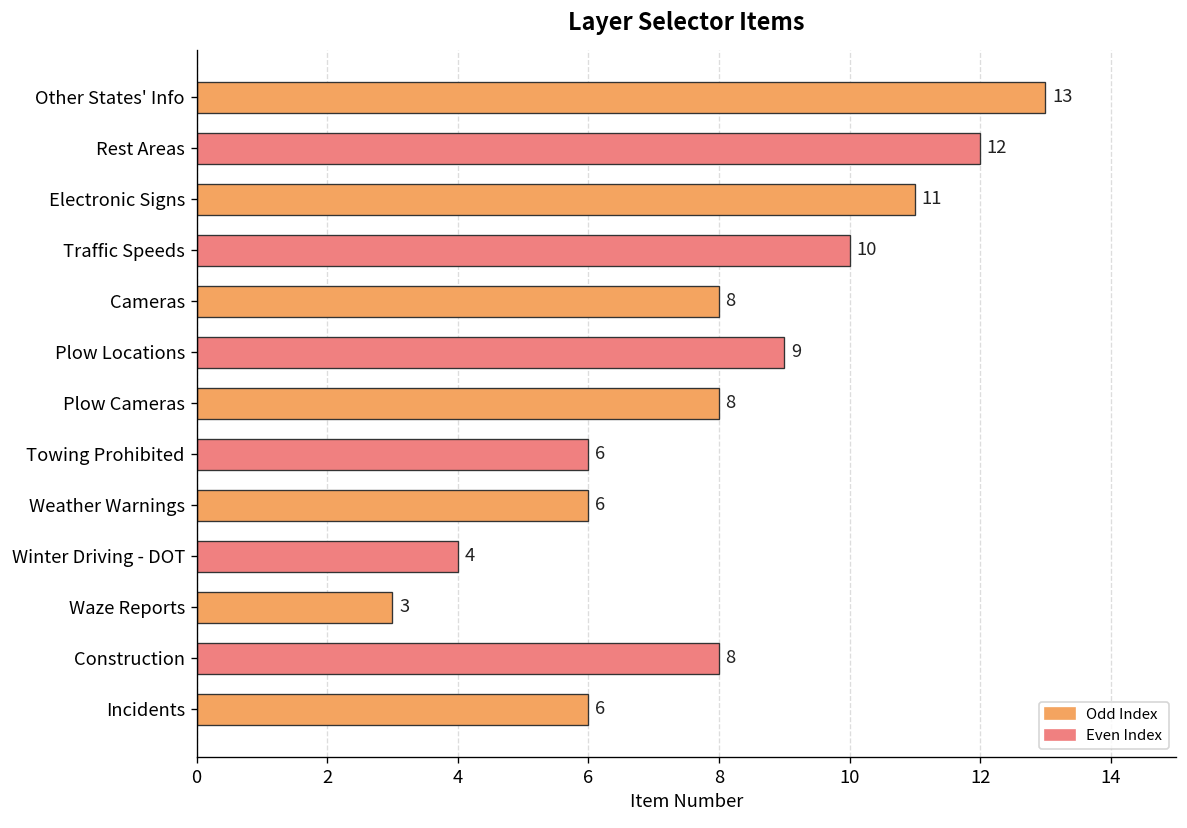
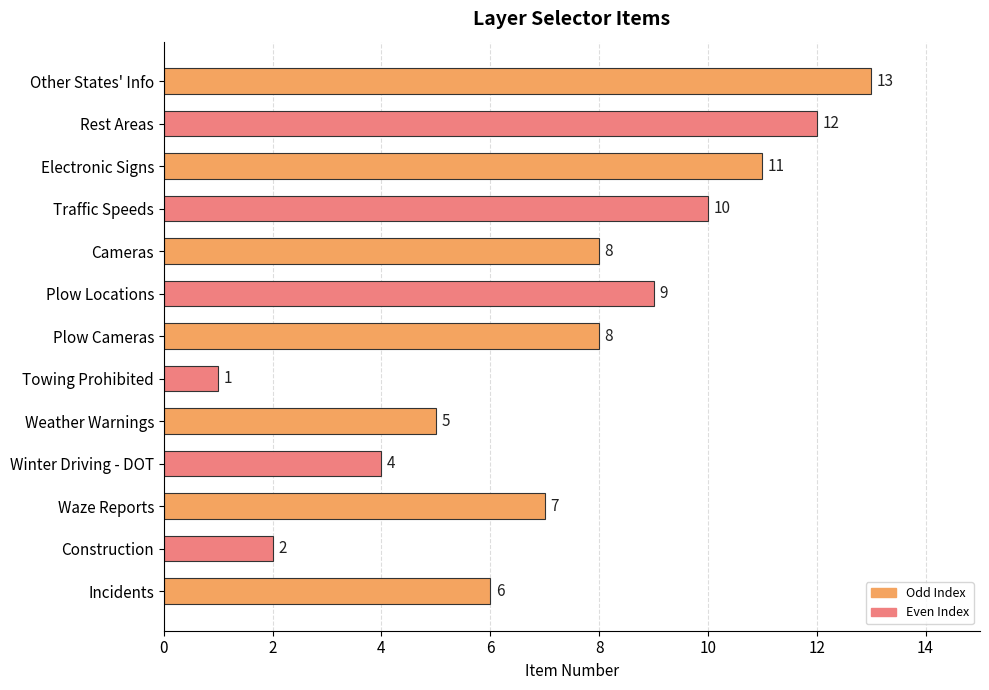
  {
    "Other States' Info": 13,
    "Rest Areas": 12,
    "Electronic Signs": 11,
    "Traffic Speeds": 10,
    "Cameras": 8,
    "Plow Locations": 9,
    "Plow Cameras": 8,
-   "Towing Prohibited": 6,
-   "Weather Warnings": 6,
+   "Towing Prohibited": 1,
+   "Weather Warnings": 5,
    "Winter Driving - DOT": 4,
-   "Waze Reports": 3,
-   "Construction": 8,
+   "Waze Reports": 7,
+   "Construction": 2,
    "Incidents": 6
  }
